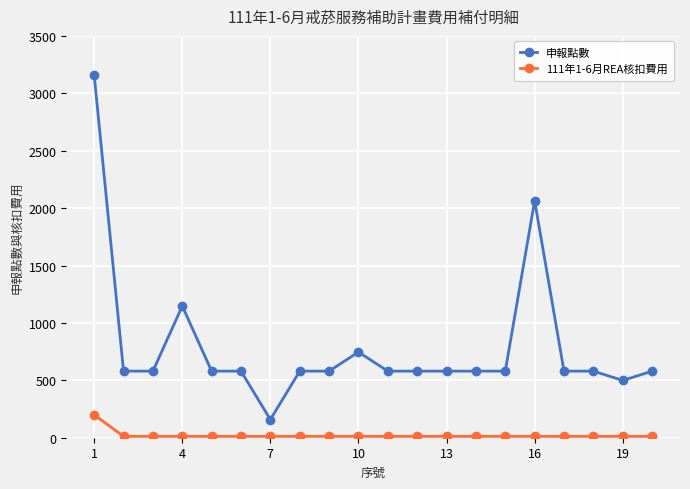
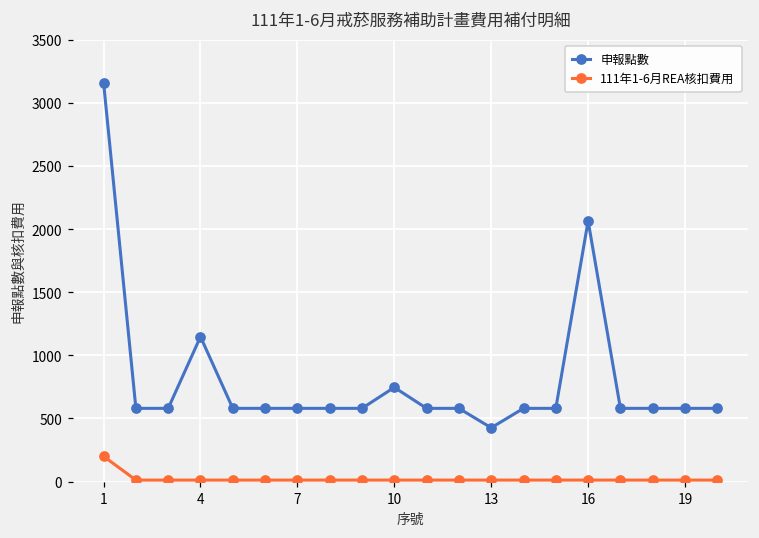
  {
    "申報點數": {
      "1": 3160,
      "4": 1150,
-     "7": 160,
+     "7": 580,
      "10": 750,
-     "13": 580,
+     "13": 430,
      "16": 2060,
-     "19": 500
+     "19": 580
    },
    "111年1-6月REA核扣費用": {
      "1": 200,
      "4": 10,
      "7": 10,
      "10": 10,
      "13": 10,
      "16": 10,
      "19": 10
    }
  }
